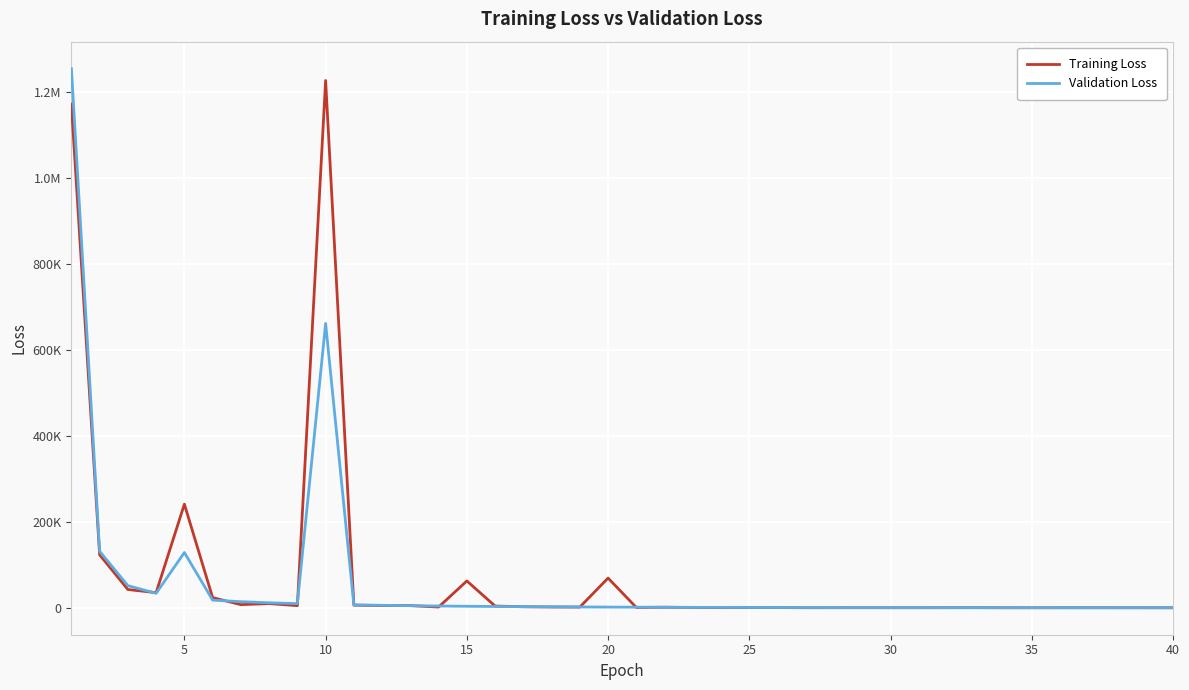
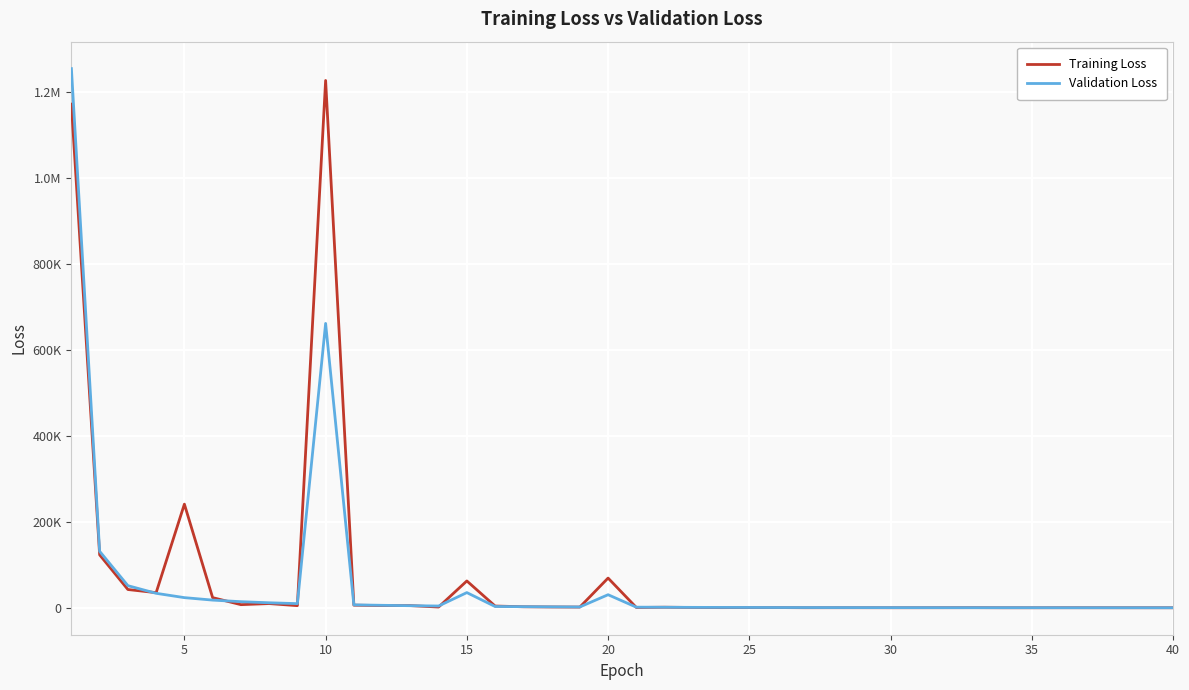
  {
    "Training Loss": {
      "5": 240000,
      "10": 1230000,
      "15": 60000,
      "20": 70000
    },
    "Validation Loss": {
-     "5": 130000,
+     "5": 20000,
      "10": 660000,
-     "15": 0,
-     "20": 0
+     "15": 40000,
+     "20": 30000
    }
  }
